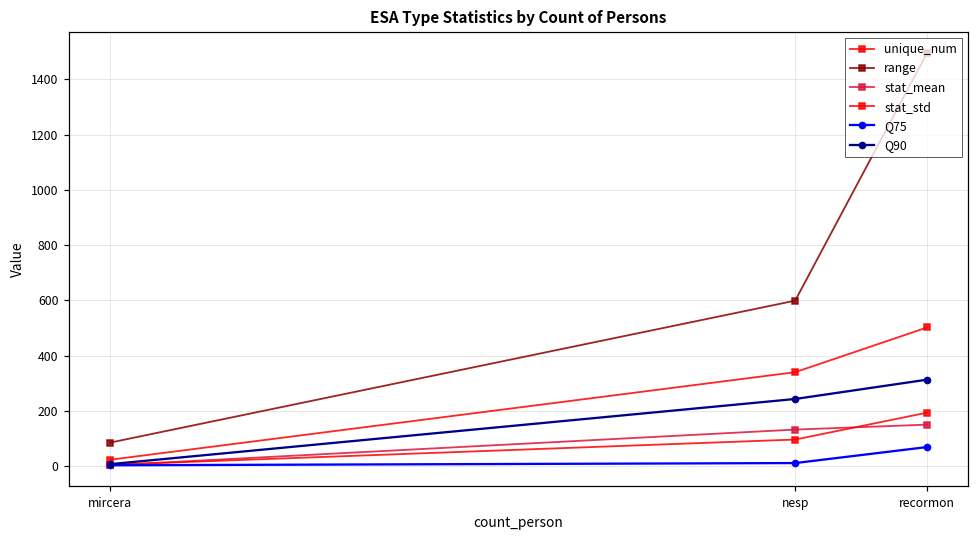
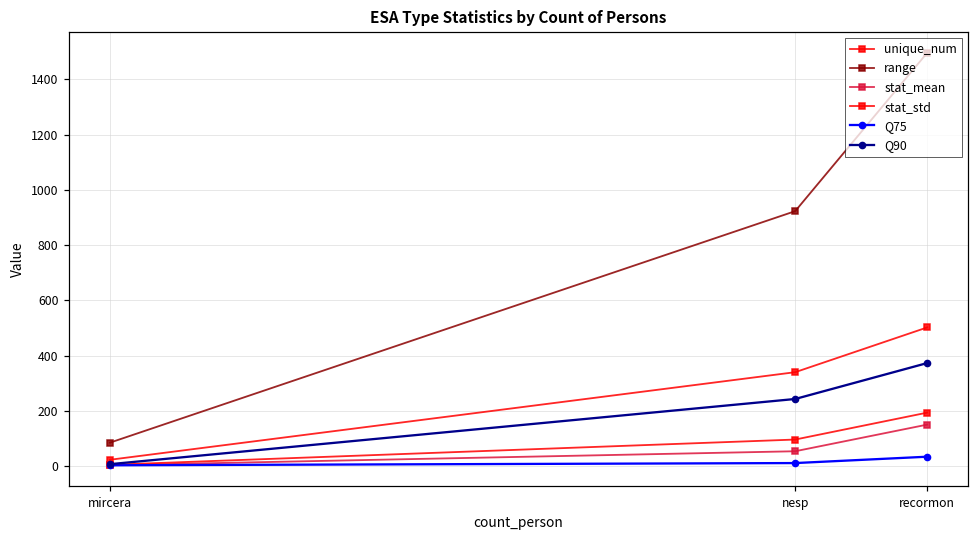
  {
    "range": {
      "mircera": 90,
-     "nesp": 600
+     "nesp": 920
    },
    "stat_mean": {
-     "nesp": 130,
+     "nesp": 50,
      "recormon": 150
    },
    "Q75": {
      "nesp": 10,
-     "recormon": 70
+     "recormon": 30
    },
    "Q90": {
      "nesp": 240,
-     "recormon": 310
+     "recormon": 370
    }
  }
